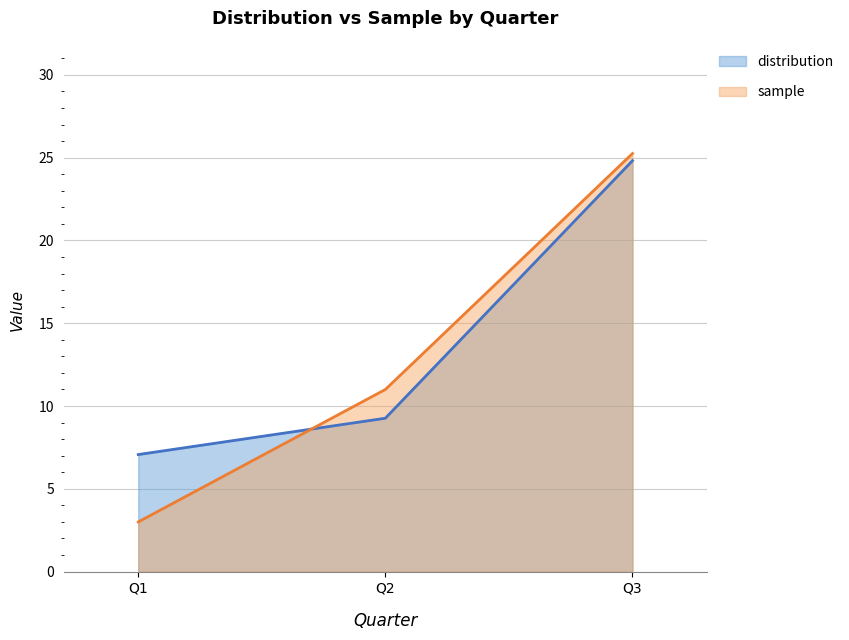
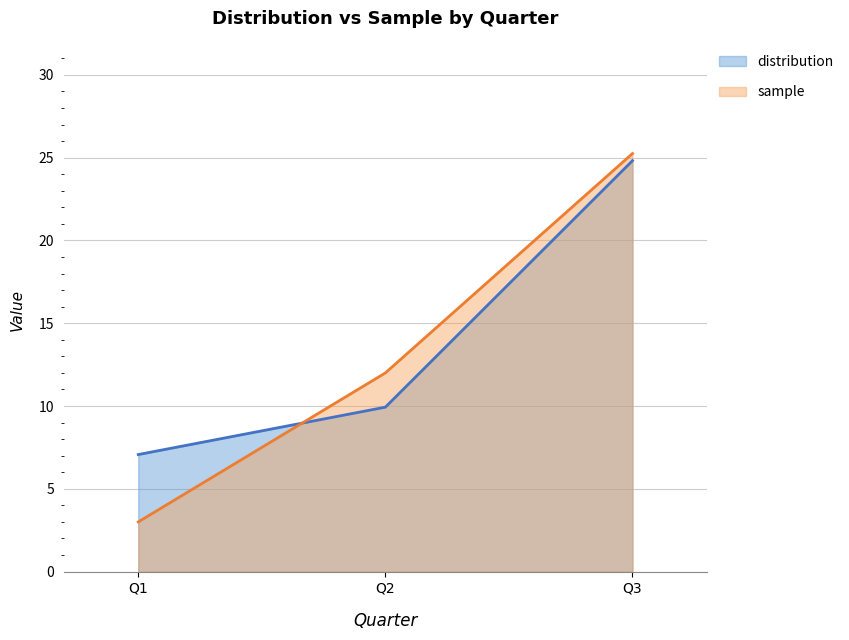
  {
    "distribution": {
      "Q1": 7.1,
-     "Q2": 9.3,
+     "Q2": 9.9,
      "Q3": 24.8
    },
    "sample": {
      "Q1": 3,
-     "Q2": 11,
+     "Q2": 12,
      "Q3": 25.3
    }
  }
